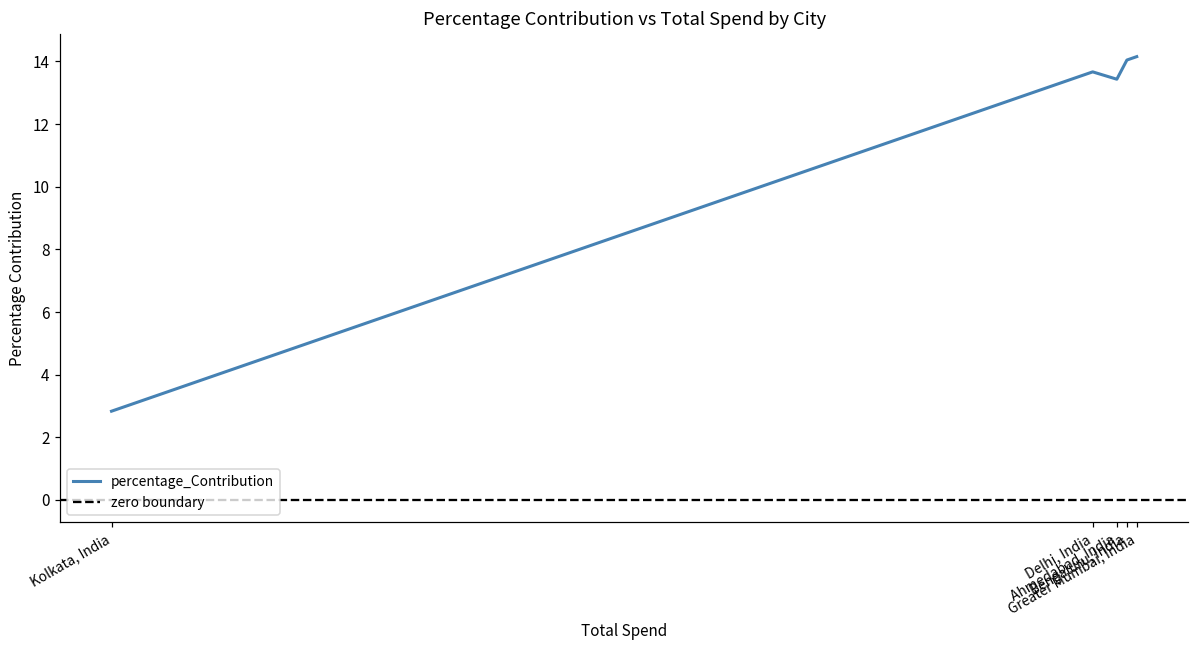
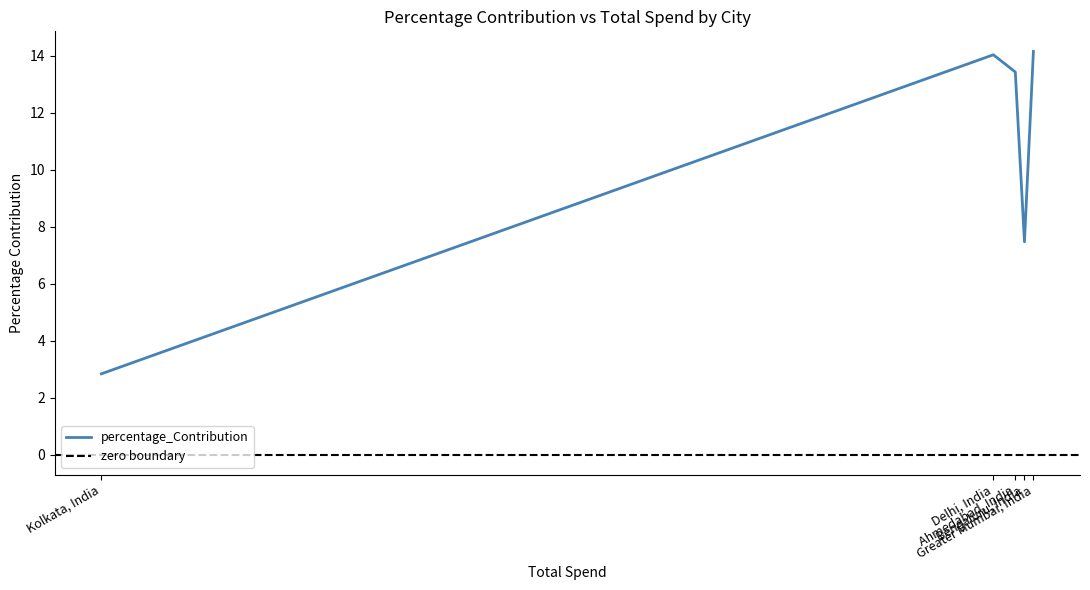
  {
    "Kolkata, India": 2.8,
-   "Delhi, India": 13.7,
+   "Delhi, India": 14.0,
    "Ahmedabad, India": 13.4,
-   "Bengaluru, India": 14.0,
+   "Bengaluru, India": 7.5,
    "Greater Mumbai, India": 14.2
  }
